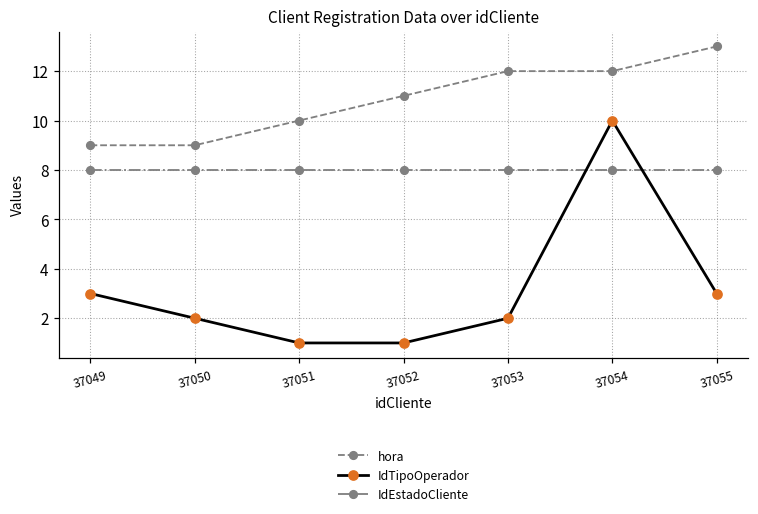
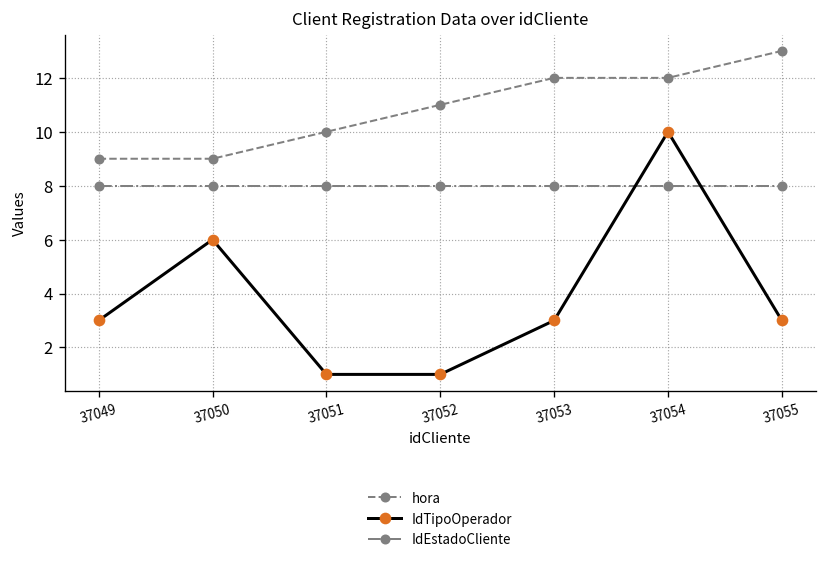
  {
    "IdTipoOperador": {
      "37049": 3,
-     "37050": 2,
+     "37050": 6,
      "37051": 1,
      "37052": 1,
-     "37053": 2,
+     "37053": 3,
      "37054": 10,
      "37055": 3
    }
  }
